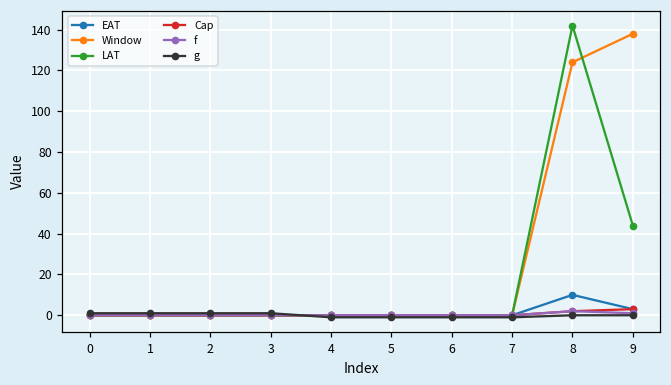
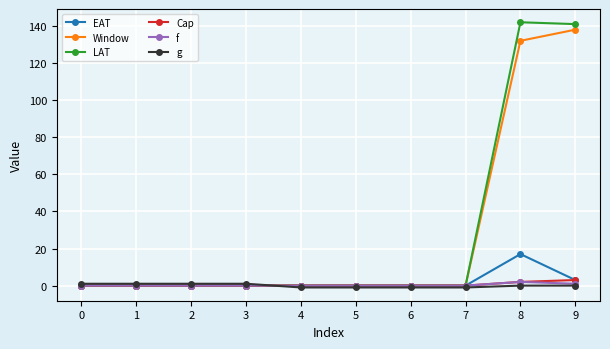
  {
    "EAT": {
-     "8": 10
+     "8": 17
    },
    "Window": {
-     "8": 124,
+     "8": 132,
      "9": 138
    },
    "LAT": {
      "8": 142,
-     "9": 44
+     "9": 141
    },
    "g": {
      "8": 0
    }
  }
